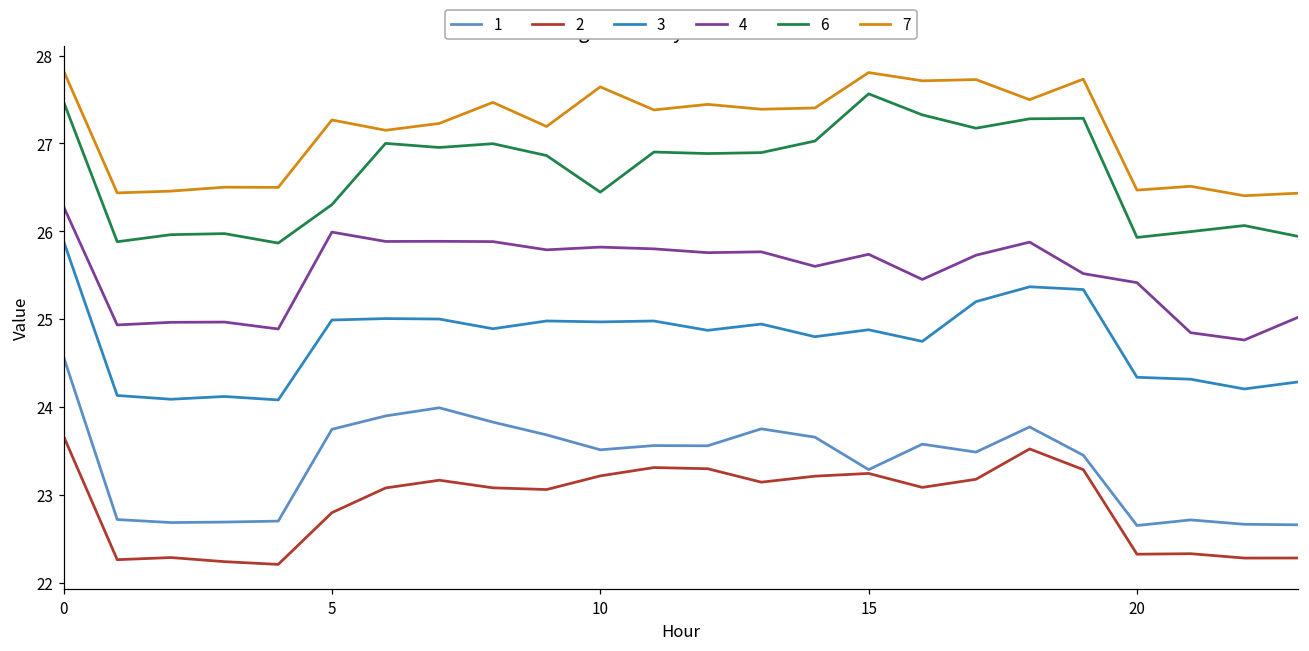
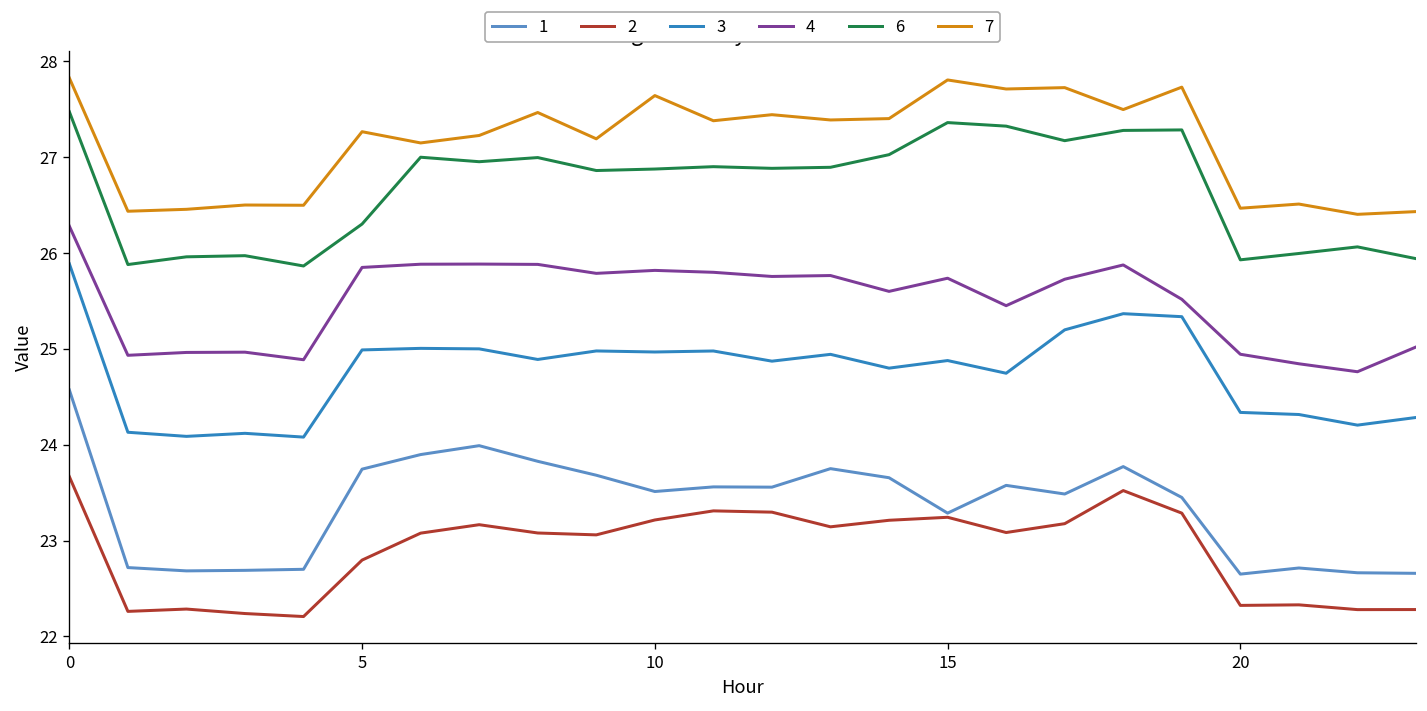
  {
    "2": {
      "0": 23.7,
      "5": 22.8,
      "10": 23.2,
      "15": 23.2,
      "20": 22.3
    },
    "4": {
      "0": 26.3,
-     "5": 26.0,
+     "5": 25.9,
      "10": 25.8,
      "15": 25.7,
-     "20": 25.4
+     "20": 24.9
    },
    "6": {
      "0": 27.5,
      "5": 26.3,
-     "10": 26.4,
-     "15": 27.6,
+     "10": 26.9,
+     "15": 27.4,
      "20": 25.9
    },
    "7": {
      "0": 27.8,
      "5": 27.3,
      "10": 27.6,
      "15": 27.8,
      "20": 26.5
    }
  }
